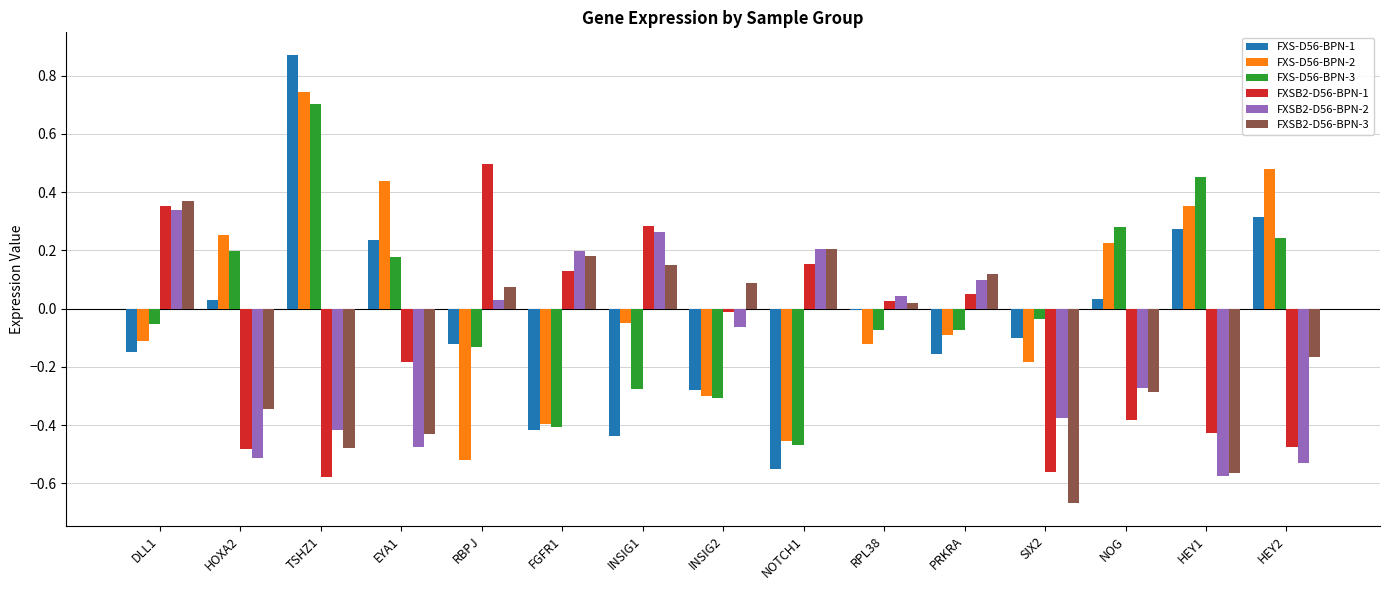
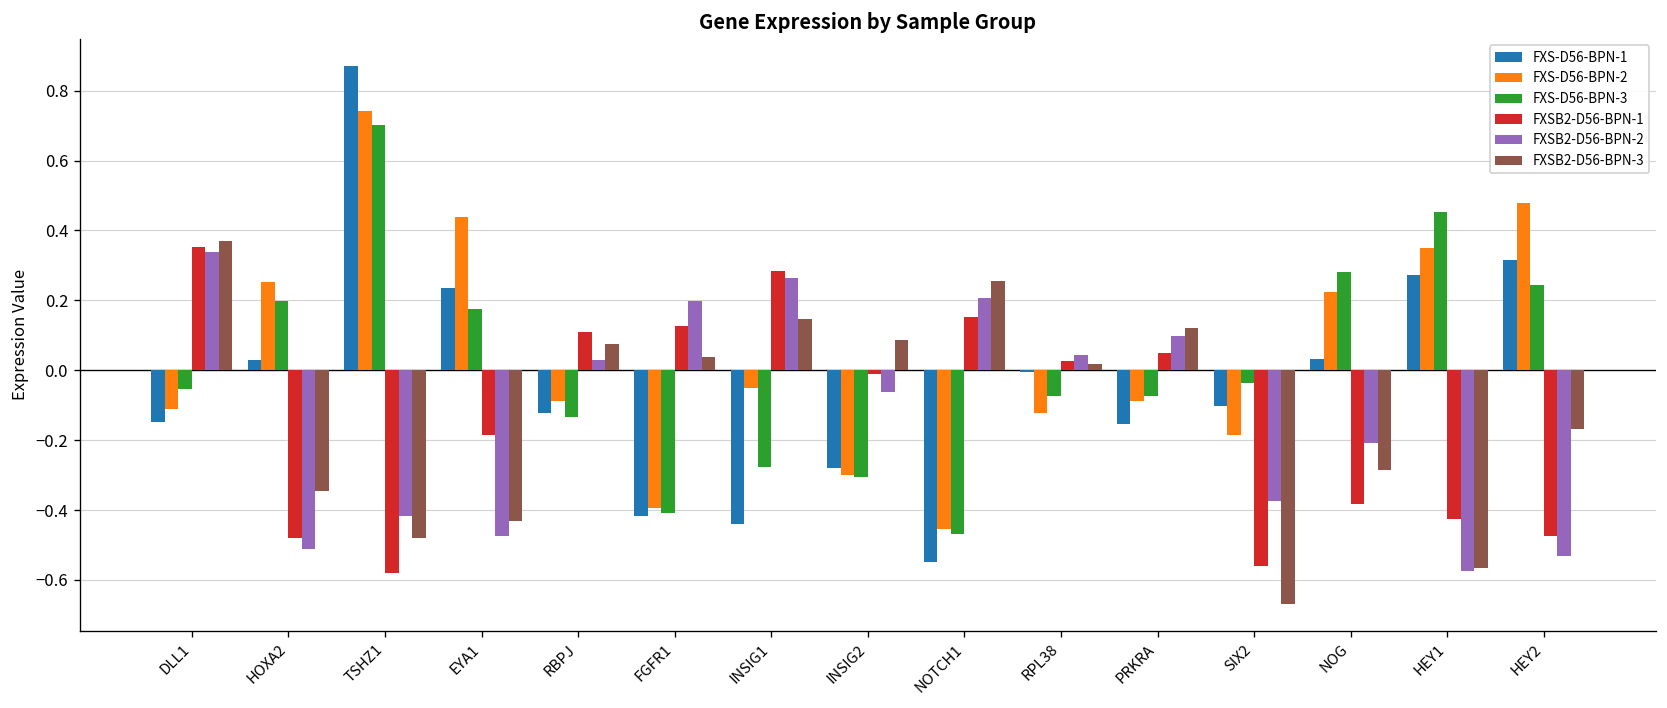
  {
    "FXS-D56-BPN-1": {
      "DLL1": -0.15,
      "HOXA2": 0.03,
      "TSHZ1": 0.87,
      "EYA1": 0.24,
      "RBPJ": -0.12,
      "FGFR1": -0.42,
      "INSIG1": -0.44,
      "INSIG2": -0.28,
      "NOTCH1": -0.55,
      "PRKRA": -0.15,
      "SIX2": -0.10,
      "NOG": 0.03,
      "HEY1": 0.27,
      "HEY2": 0.31
    },
    "FXS-D56-BPN-2": {
      "DLL1": -0.11,
      "HOXA2": 0.25,
      "TSHZ1": 0.74,
      "EYA1": 0.44,
-     "RBPJ": -0.52,
+     "RBPJ": -0.09,
      "FGFR1": -0.40,
      "INSIG1": -0.05,
      "INSIG2": -0.30,
      "NOTCH1": -0.45,
      "RPL38": -0.12,
      "PRKRA": -0.09,
      "SIX2": -0.18,
      "NOG": 0.22,
      "HEY1": 0.35,
      "HEY2": 0.48
    },
    "FXS-D56-BPN-3": {
      "DLL1": -0.05,
      "HOXA2": 0.20,
      "TSHZ1": 0.70,
      "EYA1": 0.18,
      "RBPJ": -0.13,
      "FGFR1": -0.41,
      "INSIG1": -0.28,
      "INSIG2": -0.31,
      "NOTCH1": -0.47,
      "RPL38": -0.07,
      "PRKRA": -0.08,
      "SIX2": -0.04,
      "NOG": 0.28,
      "HEY1": 0.45,
      "HEY2": 0.24
    },
    "FXSB2-D56-BPN-1": {
      "DLL1": 0.35,
      "HOXA2": -0.48,
      "TSHZ1": -0.58,
      "EYA1": -0.18,
-     "RBPJ": 0.50,
+     "RBPJ": 0.11,
      "FGFR1": 0.13,
      "INSIG1": 0.28,
      "INSIG2": -0.01,
      "NOTCH1": 0.15,
      "RPL38": 0.03,
      "PRKRA": 0.05,
      "SIX2": -0.56,
      "NOG": -0.38,
      "HEY1": -0.43,
      "HEY2": -0.47
    },
    "FXSB2-D56-BPN-2": {
      "DLL1": 0.34,
      "HOXA2": -0.51,
      "TSHZ1": -0.42,
      "EYA1": -0.47,
      "RBPJ": 0.03,
      "FGFR1": 0.20,
      "INSIG1": 0.26,
      "INSIG2": -0.06,
      "NOTCH1": 0.21,
      "RPL38": 0.04,
      "PRKRA": 0.10,
      "SIX2": -0.37,
-     "NOG": -0.27,
+     "NOG": -0.21,
      "HEY1": -0.57,
      "HEY2": -0.53
    },
    "FXSB2-D56-BPN-3": {
      "DLL1": 0.37,
      "HOXA2": -0.34,
      "TSHZ1": -0.48,
      "EYA1": -0.43,
      "RBPJ": 0.08,
-     "FGFR1": 0.18,
+     "FGFR1": 0.04,
      "INSIG1": 0.15,
      "INSIG2": 0.09,
-     "NOTCH1": 0.21,
+     "NOTCH1": 0.25,
      "RPL38": 0.02,
      "PRKRA": 0.12,
      "SIX2": -0.67,
      "NOG": -0.29,
      "HEY1": -0.57,
      "HEY2": -0.17
    }
  }
